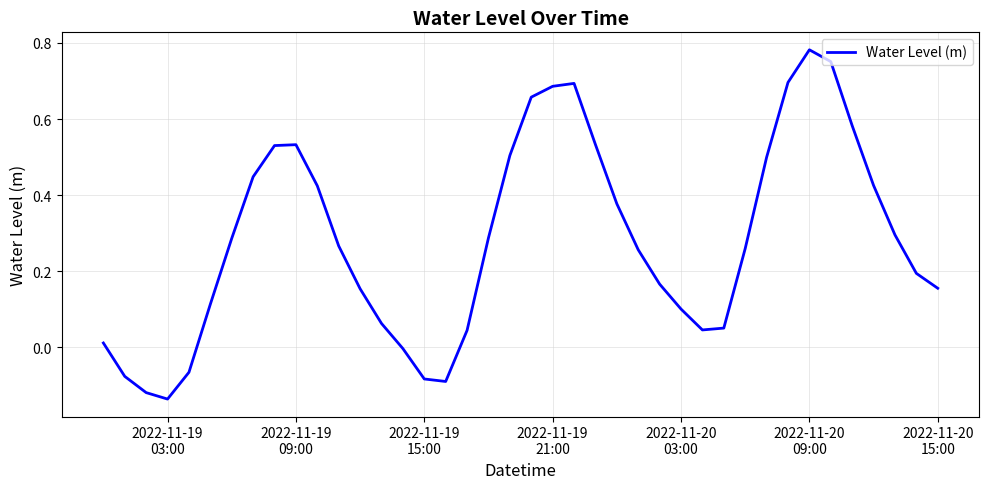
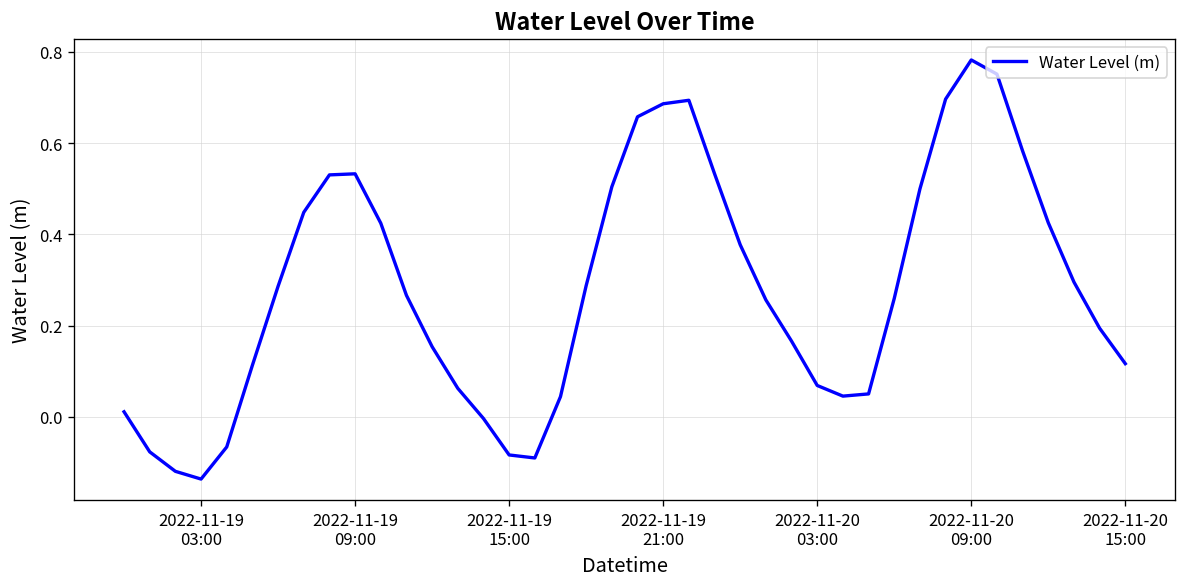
  {
    "2022-11-19 03:00": -0.14,
    "2022-11-19 09:00": 0.53,
    "2022-11-19 15:00": -0.08,
    "2022-11-19 21:00": 0.69,
-   "2022-11-20 03:00": 0.10,
+   "2022-11-20 03:00": 0.07,
    "2022-11-20 09:00": 0.78,
-   "2022-11-20 15:00": 0.16
+   "2022-11-20 15:00": 0.12
  }
